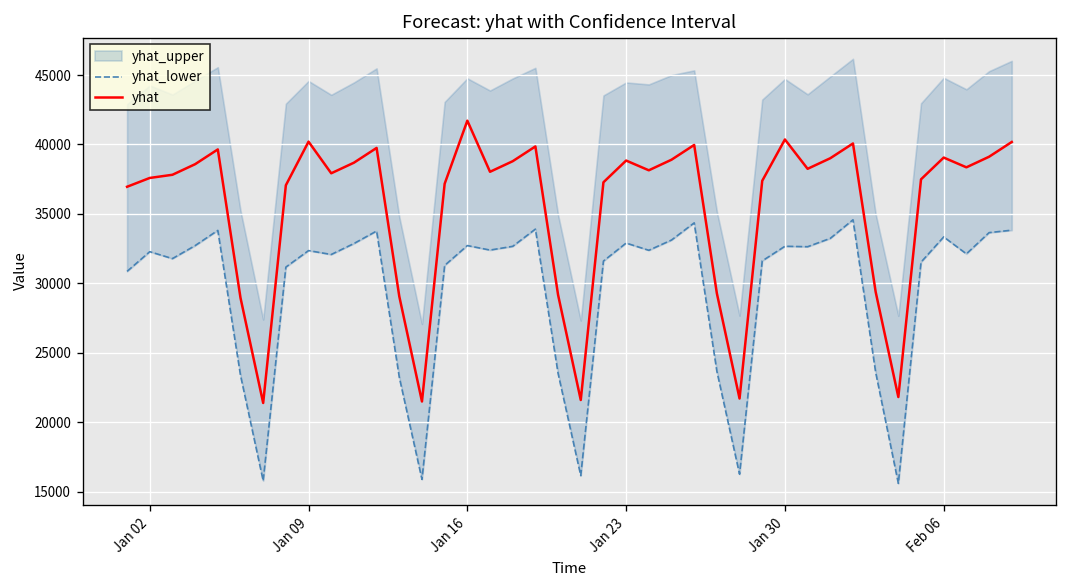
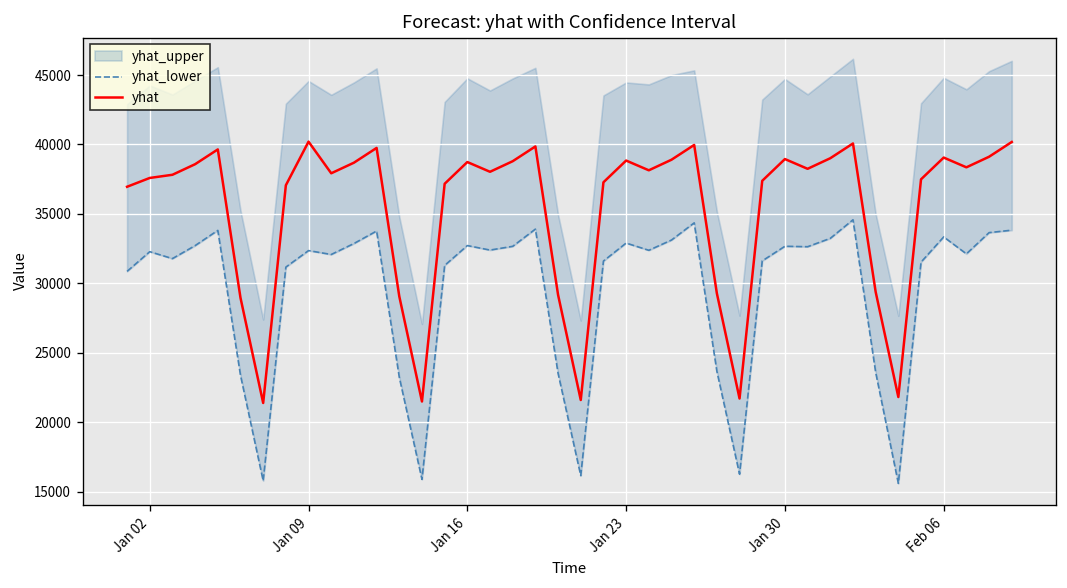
  {
    "yhat": {
      "Jan 02": 37600,
      "Jan 09": 40200,
-     "Jan 16": 41700,
+     "Jan 16": 38700,
      "Jan 23": 38800,
-     "Jan 30": 40400,
+     "Jan 30": 38900,
      "Feb 06": 39100
    }
  }
